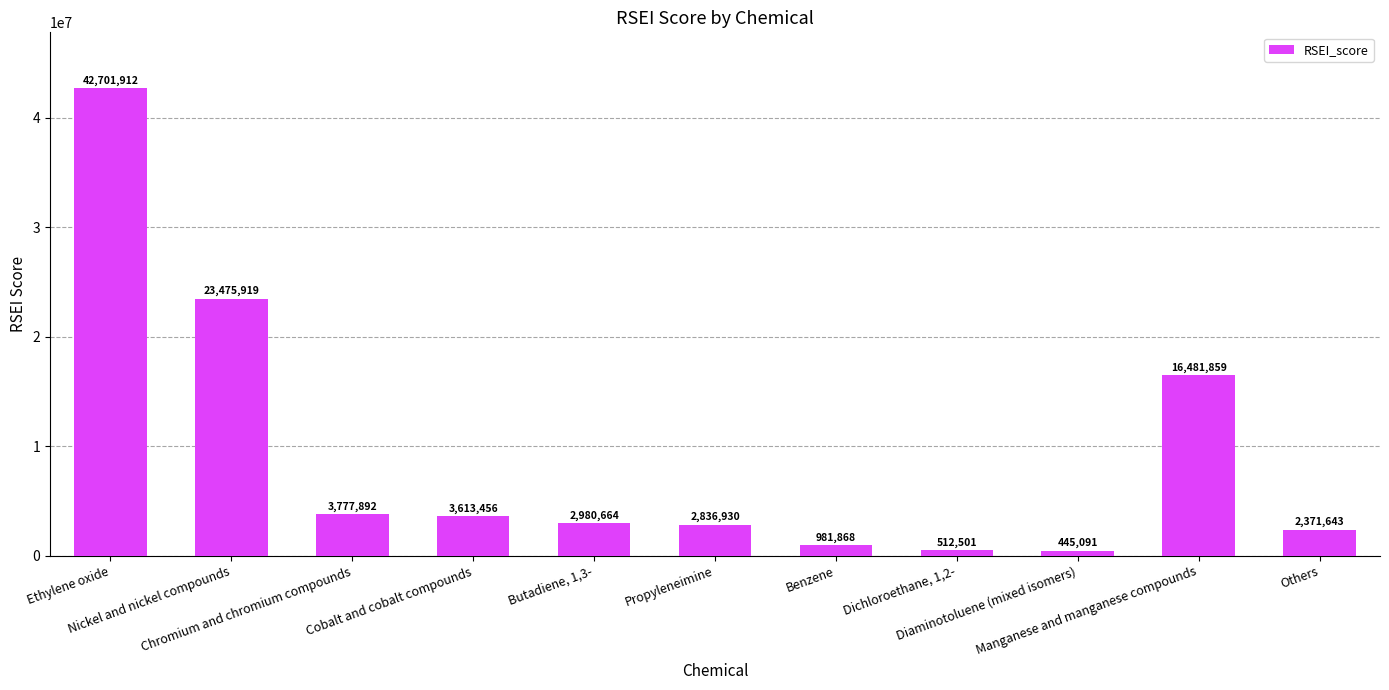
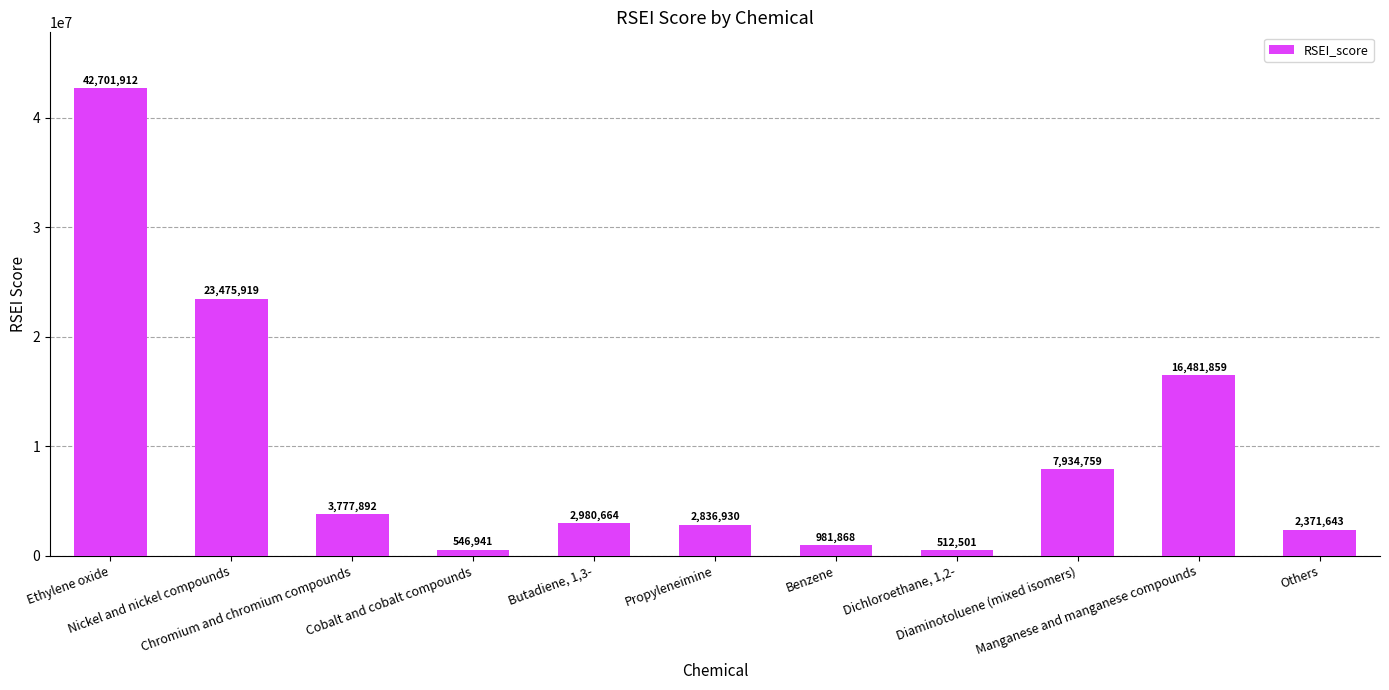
  {
    "Ethylene oxide": "42,701,912",
    "Nickel and nickel compounds": "23,475,919",
    "Chromium and chromium compounds": "3,777,892",
-   "Cobalt and cobalt compounds": "3,613,456",
+   "Cobalt and cobalt compounds": "546,941",
    "Butadiene, 1,3-": "2,980,664",
    "Propyleneimine": "2,836,930",
    "Benzene": "981,868",
    "Dichloroethane, 1,2-": "512,501",
-   "Diaminotoluene (mixed isomers)": "445,091",
+   "Diaminotoluene (mixed isomers)": "7,934,759",
    "Manganese and manganese compounds": "16,481,859",
    "Others": "2,371,643"
  }
